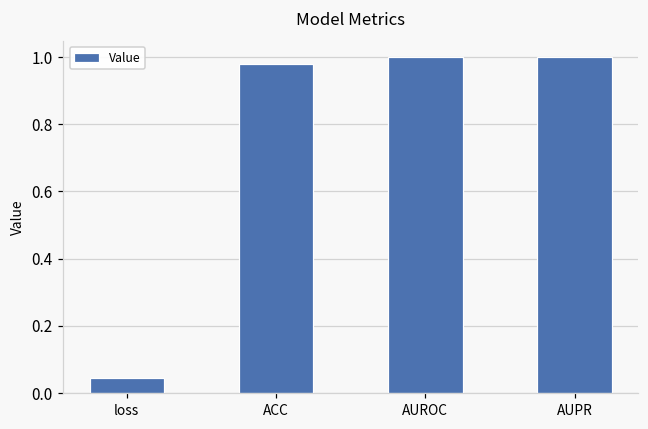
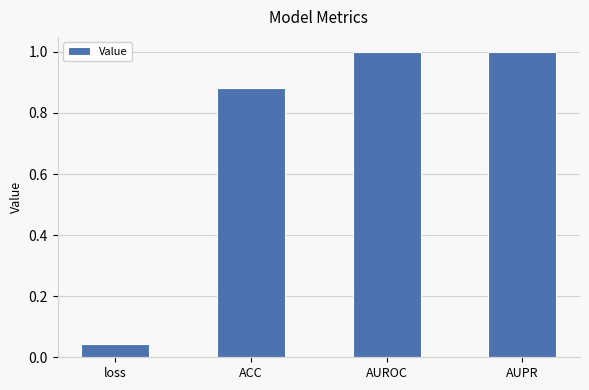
  {
    "loss": 0.04,
-   "ACC": 0.98,
+   "ACC": 0.88,
    "AUROC": 1.00,
    "AUPR": 1.00
  }
